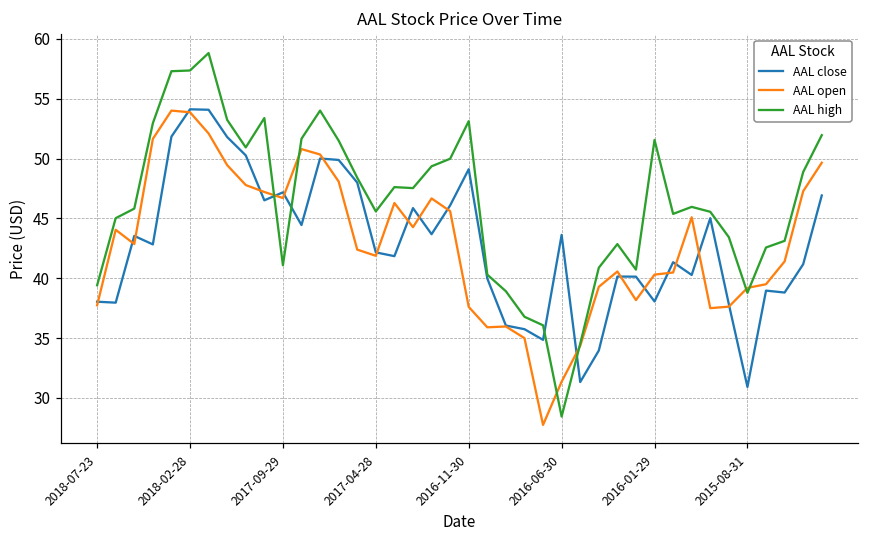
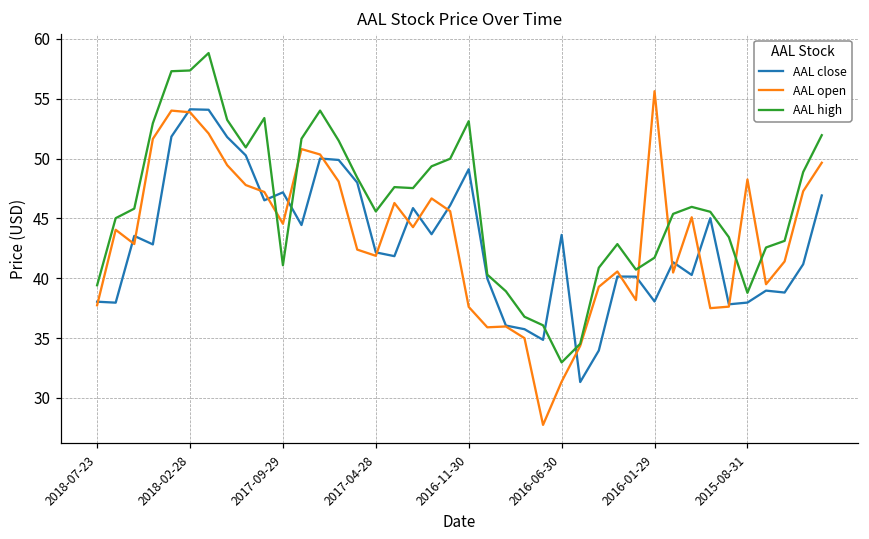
  {
    "AAL close": {
      "2018-07-23": 38.0,
      "2018-02-28": 54.1,
      "2017-09-29": 47.2,
      "2017-04-28": 42.2,
      "2016-11-30": 49.1,
      "2016-06-30": 43.6,
      "2016-01-29": 38.1,
-     "2015-08-31": 30.9
+     "2015-08-31": 38.0
    },
    "AAL open": {
      "2018-07-23": 37.7,
      "2018-02-28": 53.9,
-     "2017-09-29": 46.7,
+     "2017-09-29": 44.6,
      "2017-04-28": 41.9,
      "2016-11-30": 37.6,
      "2016-06-30": 31.4,
-     "2016-01-29": 40.3,
-     "2015-08-31": 39.2
+     "2016-01-29": 55.6,
+     "2015-08-31": 48.3
    },
    "AAL high": {
      "2018-07-23": 39.4,
      "2018-02-28": 57.4,
      "2017-09-29": 41.1,
      "2017-04-28": 45.6,
      "2016-11-30": 53.1,
-     "2016-06-30": 28.4,
-     "2016-01-29": 51.6,
+     "2016-06-30": 33.0,
+     "2016-01-29": 41.7,
      "2015-08-31": 38.8
    }
  }
